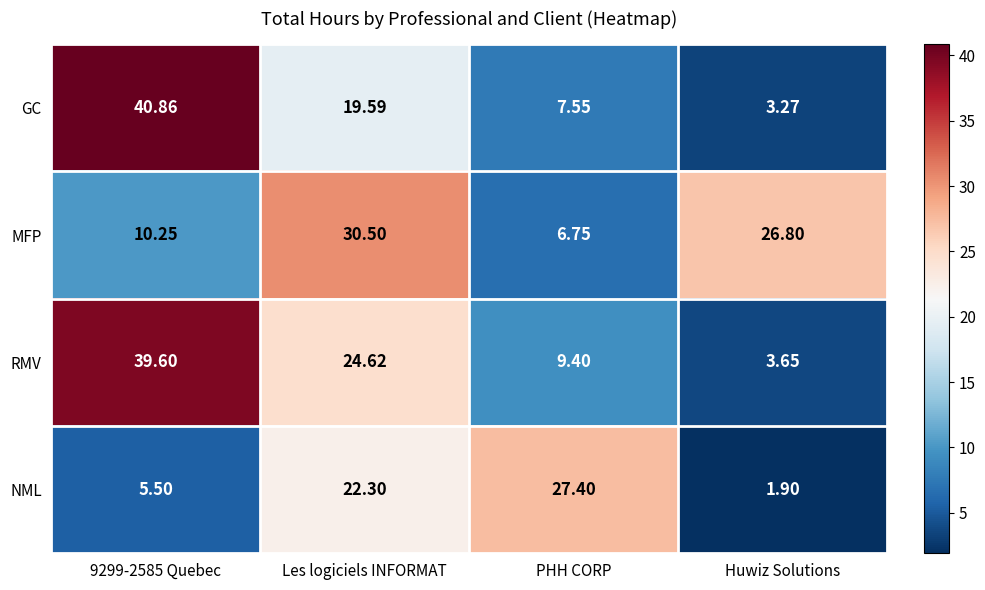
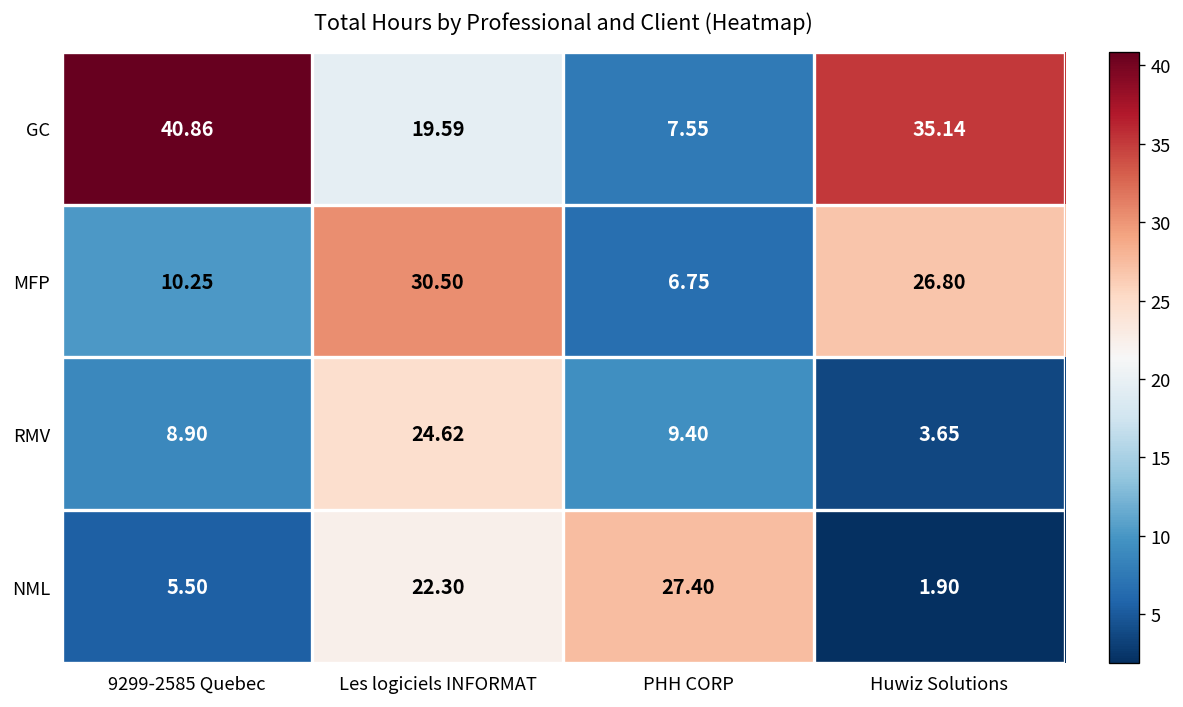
  {
    "GC": {
      "9299-2585 Quebec": 40.86,
      "Les logiciels INFORMAT": 19.59,
      "PHH CORP": 7.55,
-     "Huwiz Solutions": 3.27
+     "Huwiz Solutions": 35.14
    },
    "MFP": {
      "9299-2585 Quebec": 10.25,
      "Les logiciels INFORMAT": 30.50,
      "PHH CORP": 6.75,
      "Huwiz Solutions": 26.80
    },
    "RMV": {
-     "9299-2585 Quebec": 39.60,
+     "9299-2585 Quebec": 8.90,
      "Les logiciels INFORMAT": 24.62,
      "PHH CORP": 9.40,
      "Huwiz Solutions": 3.65
    },
    "NML": {
      "9299-2585 Quebec": 5.50,
      "Les logiciels INFORMAT": 22.30,
      "PHH CORP": 27.40,
      "Huwiz Solutions": 1.90
    }
  }
